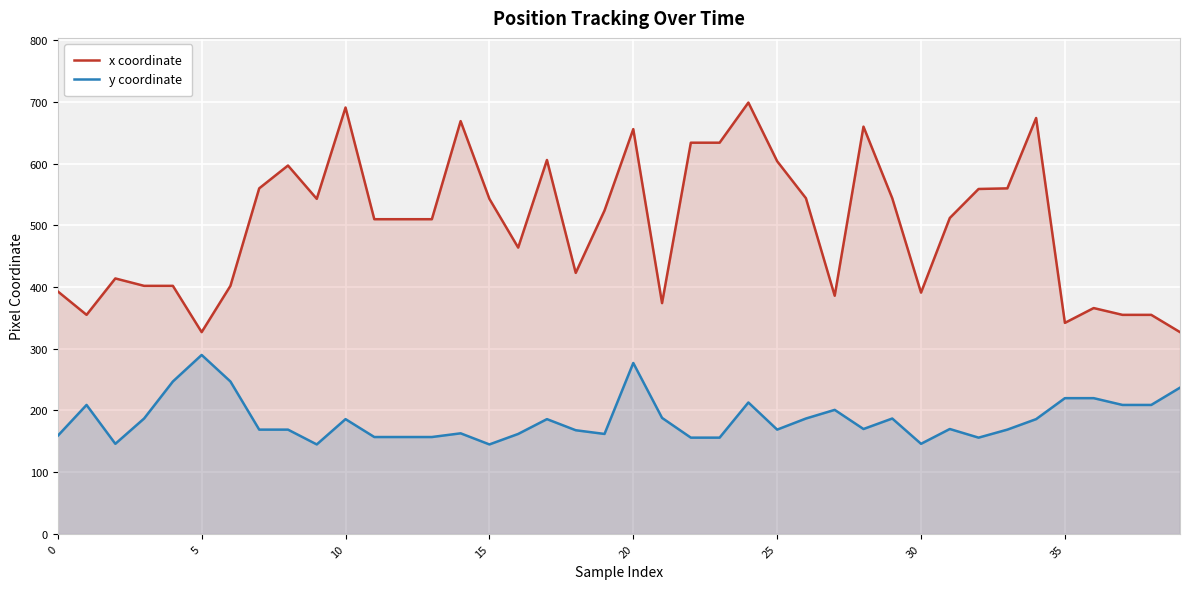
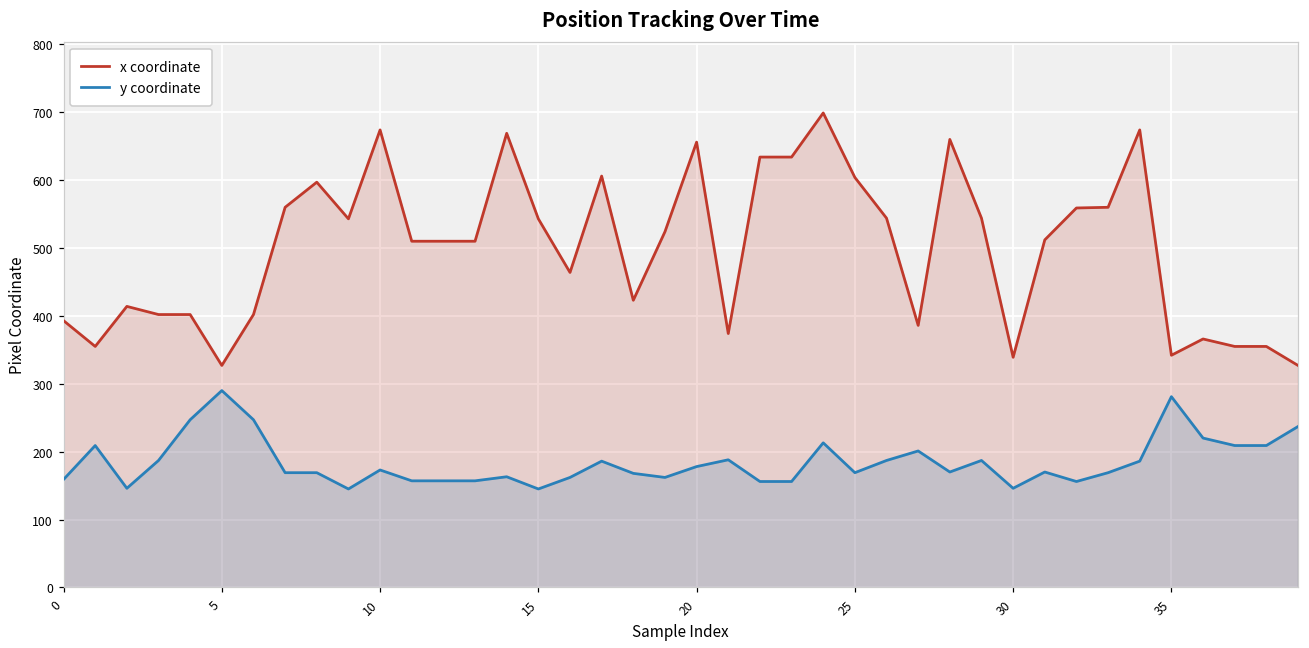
  {
    "x coordinate": {
      "0": 390,
      "5": 330,
-     "10": 690,
+     "10": 670,
      "15": 540,
      "20": 660,
      "25": 600,
-     "30": 390,
+     "30": 340,
      "35": 340
    },
    "y coordinate": {
      "0": 160,
      "5": 290,
-     "10": 190,
+     "10": 170,
      "15": 150,
-     "20": 280,
+     "20": 180,
      "25": 170,
      "30": 150,
-     "35": 220
+     "35": 280
    }
  }
